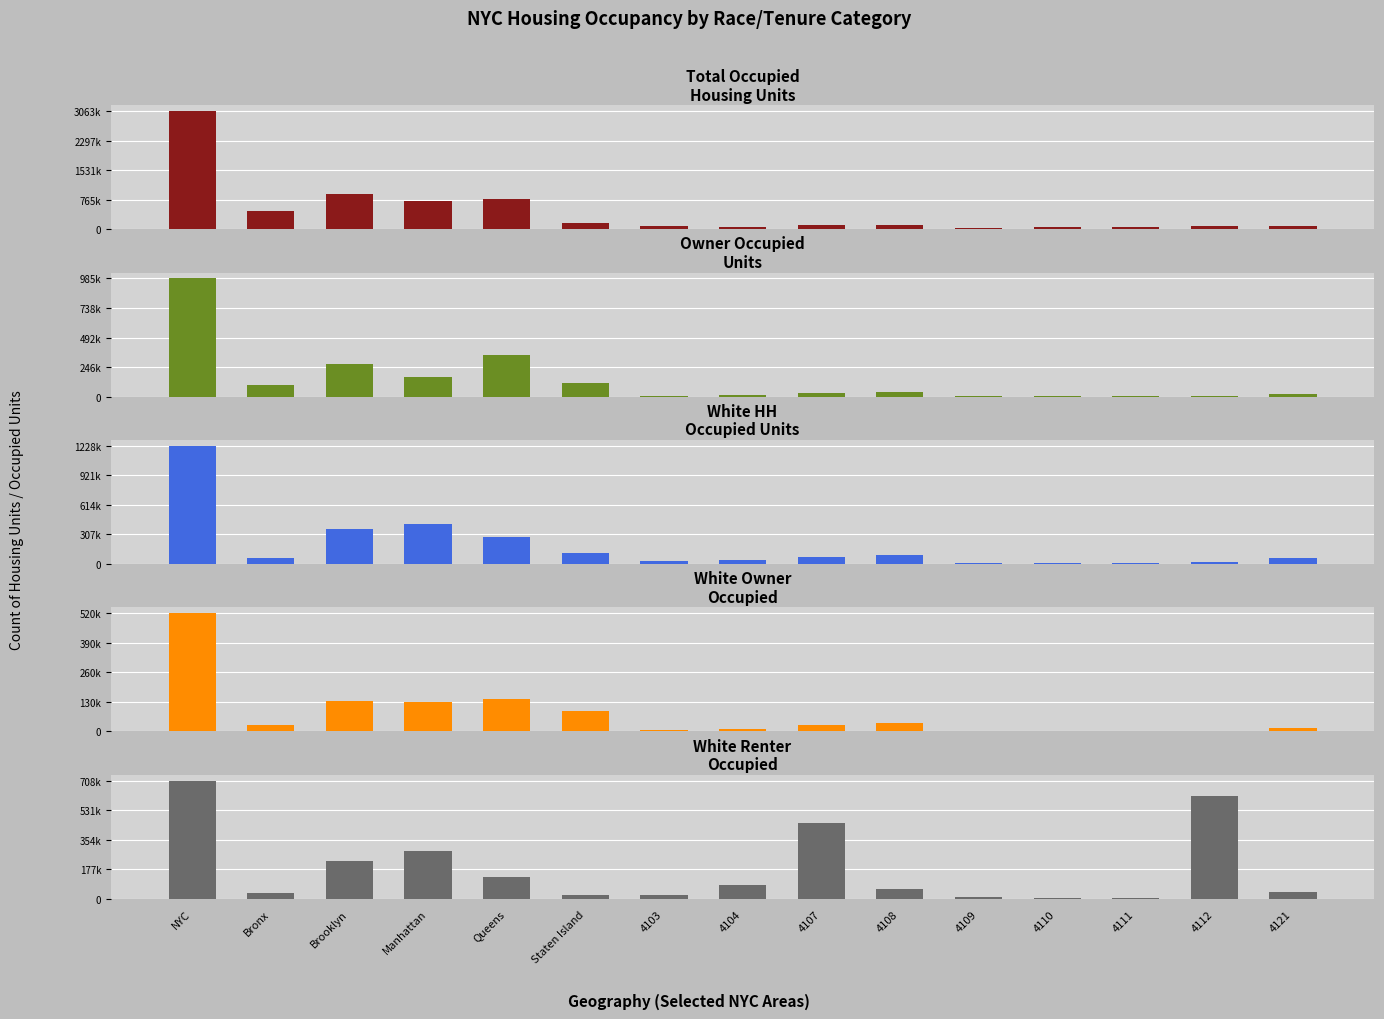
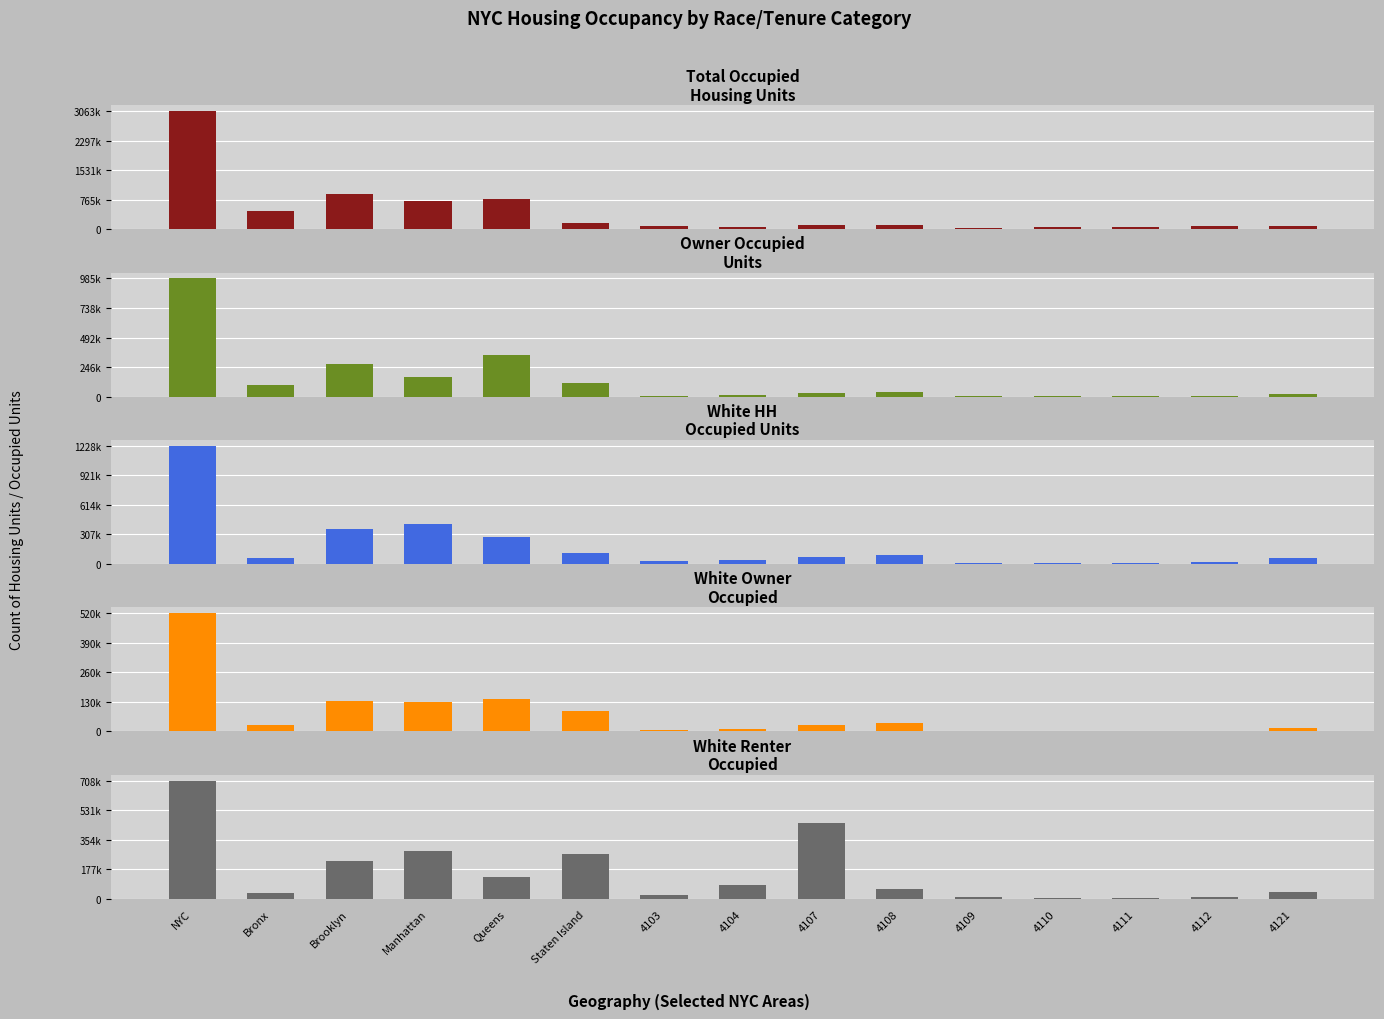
  {
    "White Renter Occupied": {
      "NYC": 710000,
      "Bronx": 40000,
      "Brooklyn": 230000,
      "Manhattan": 290000,
      "Queens": 130000,
-     "Staten Island": 20000,
+     "Staten Island": 270000,
      "4103": 20000,
      "4104": 80000,
      "4107": 450000,
      "4108": 60000,
-     "4112": 620000,
+     "4112": 10000,
      "4121": 40000
    }
  }
